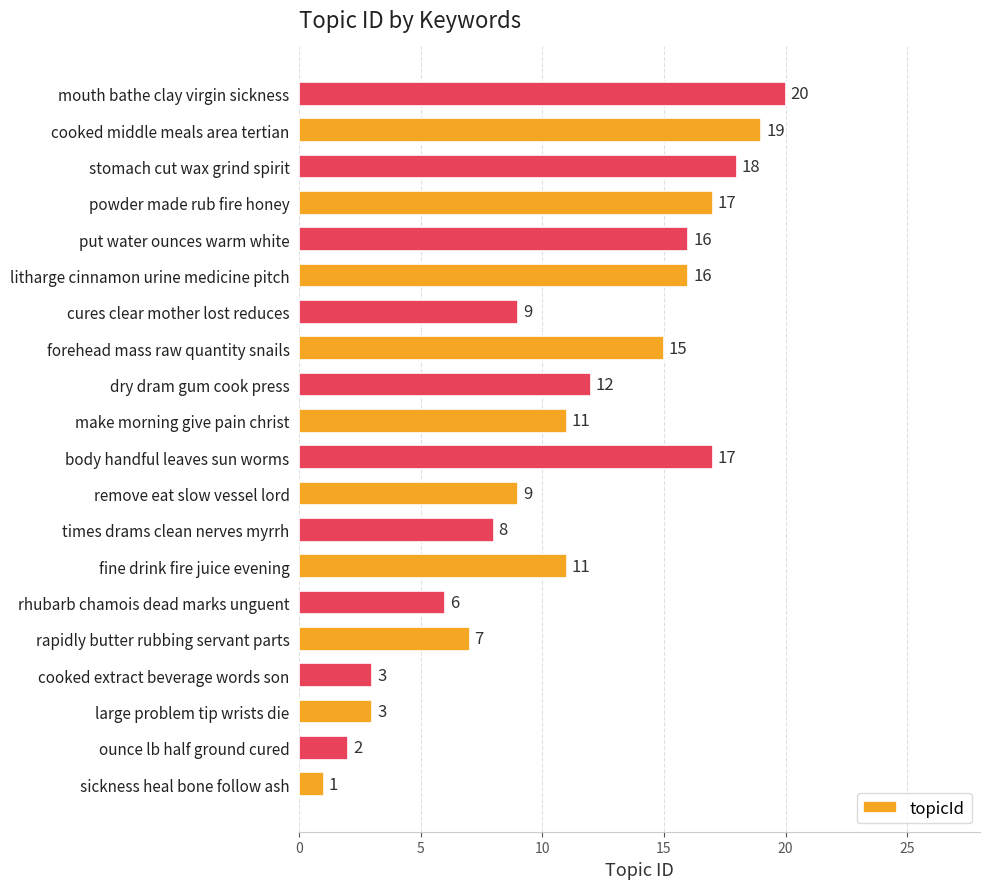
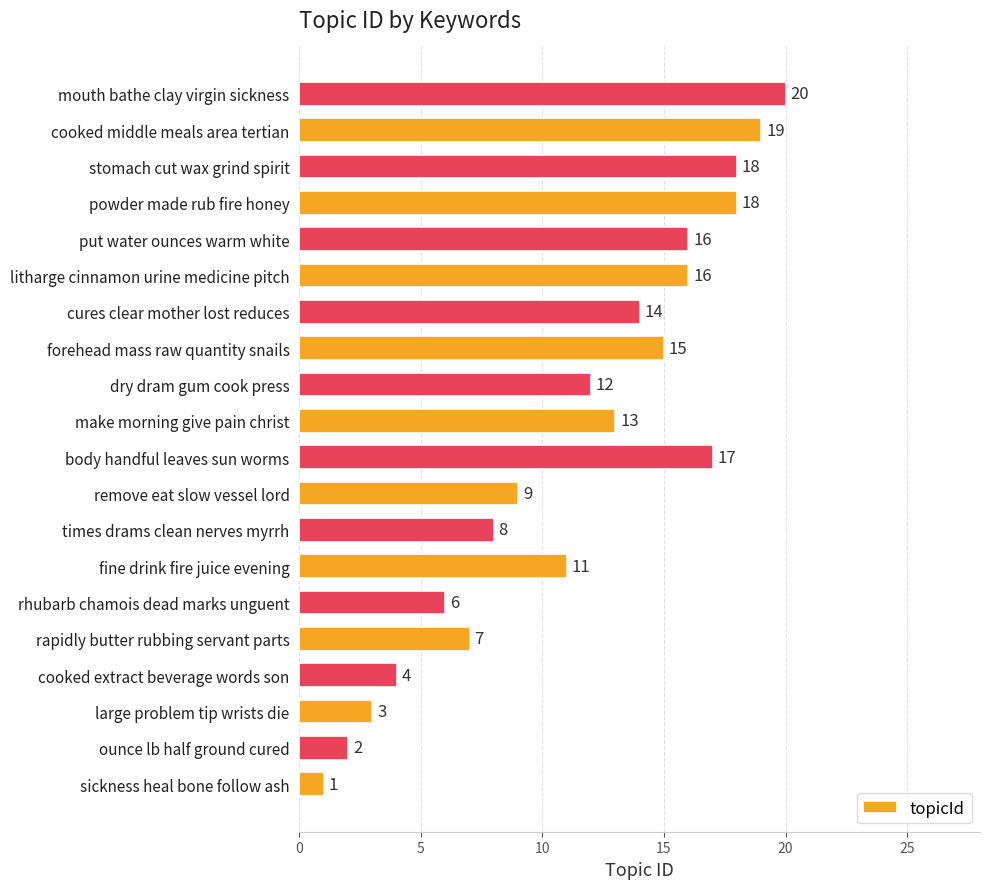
  {
    "mouth bathe clay virgin sickness": 20,
    "cooked middle meals area tertian": 19,
    "stomach cut wax grind spirit": 18,
-   "powder made rub fire honey": 17,
+   "powder made rub fire honey": 18,
    "put water ounces warm white": 16,
    "litharge cinnamon urine medicine pitch": 16,
-   "cures clear mother lost reduces": 9,
+   "cures clear mother lost reduces": 14,
    "forehead mass raw quantity snails": 15,
    "dry dram gum cook press": 12,
-   "make morning give pain christ": 11,
+   "make morning give pain christ": 13,
    "body handful leaves sun worms": 17,
    "remove eat slow vessel lord": 9,
    "times drams clean nerves myrrh": 8,
    "fine drink fire juice evening": 11,
    "rhubarb chamois dead marks unguent": 6,
    "rapidly butter rubbing servant parts": 7,
-   "cooked extract beverage words son": 3,
+   "cooked extract beverage words son": 4,
    "large problem tip wrists die": 3,
    "ounce lb half ground cured": 2,
    "sickness heal bone follow ash": 1
  }
